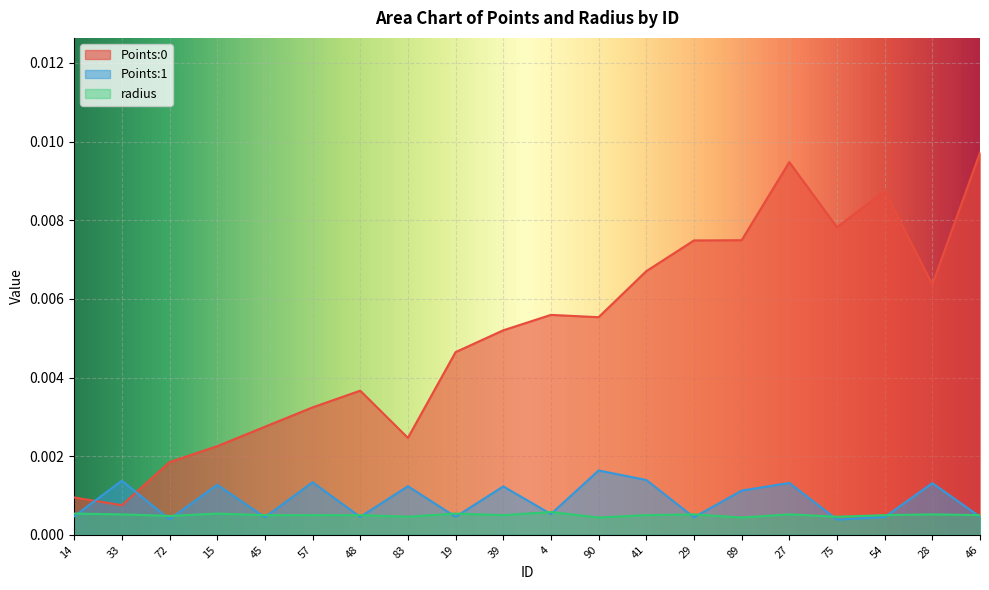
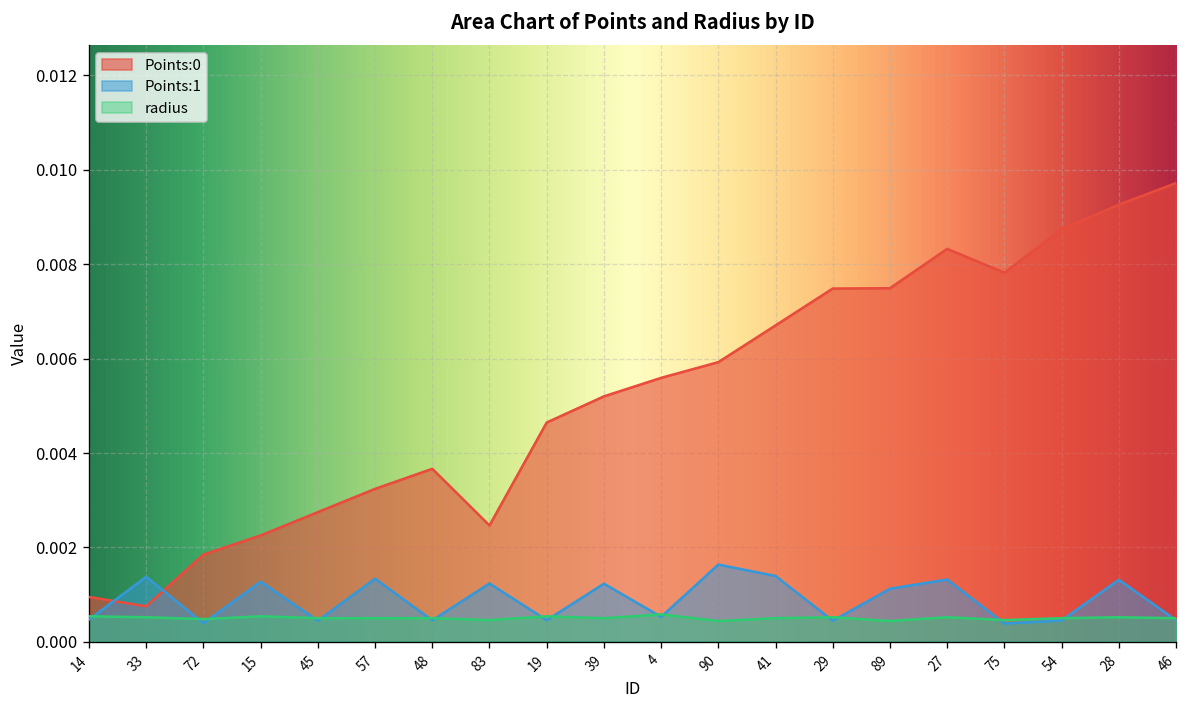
  {
    "Points:0": {
      "14": 0.0009,
      "33": 0.0008,
      "72": 0.0018,
      "15": 0.0023,
      "45": 0.0027,
      "57": 0.0032,
      "48": 0.0037,
      "83": 0.0025,
      "19": 0.0046,
      "39": 0.0052,
      "4": 0.0056,
-     "90": 0.0055,
+     "90": 0.0059,
      "41": 0.0067,
      "29": 0.0075,
      "89": 0.0075,
-     "27": 0.0095,
+     "27": 0.0083,
      "75": 0.0078,
      "54": 0.0087,
-     "28": 0.0064,
+     "28": 0.0093,
      "46": 0.0097
    },
    "Points:1": {
      "14": 0.0005,
      "33": 0.0014,
      "72": 0.0004,
      "15": 0.0013,
      "57": 0.0013,
      "83": 0.0012,
      "19": 0.0005,
      "39": 0.0012,
      "90": 0.0016,
      "41": 0.0014,
      "29": 0.0004,
      "89": 0.0011,
      "27": 0.0013,
      "75": 0.0004,
      "28": 0.0013
    },
    "radius": {
      "14": 0.0005,
      "33": 0.0005,
      "72": 0.0005,
      "15": 0.0005,
      "57": 0.0005,
      "83": 0.0005,
      "19": 0.0005,
      "39": 0.0005,
      "90": 0.0004,
      "41": 0.0005,
      "29": 0.0005,
      "89": 0.0004,
      "27": 0.0005,
      "75": 0.0005,
      "28": 0.0005
    }
  }
